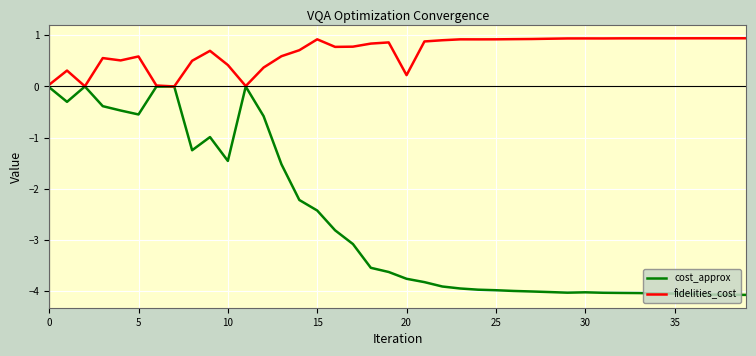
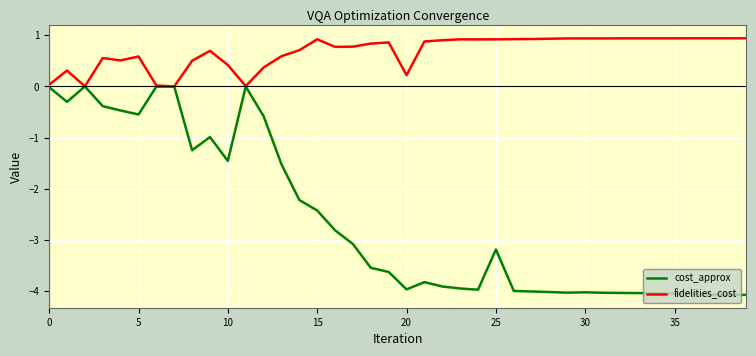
  {
    "cost_approx": {
      "5": -0.5,
      "10": -1.5,
      "15": -2.4,
-     "20": -3.8,
-     "25": -4.0,
+     "20": -4.0,
+     "25": -3.2,
      "30": -4.0
    },
    "fidelities_cost": {
      "5": 0.6,
      "10": 0.4,
      "15": 0.9,
      "20": 0.2,
      "25": 0.9,
      "30": 0.9,
      "35": 0.9
    }
  }
